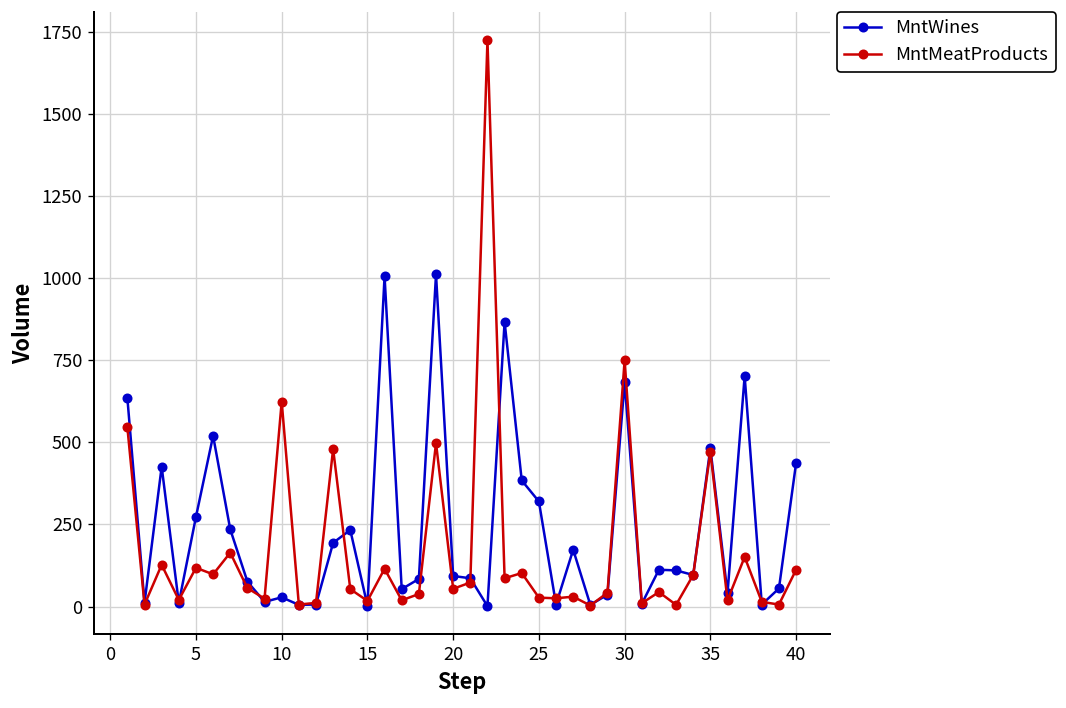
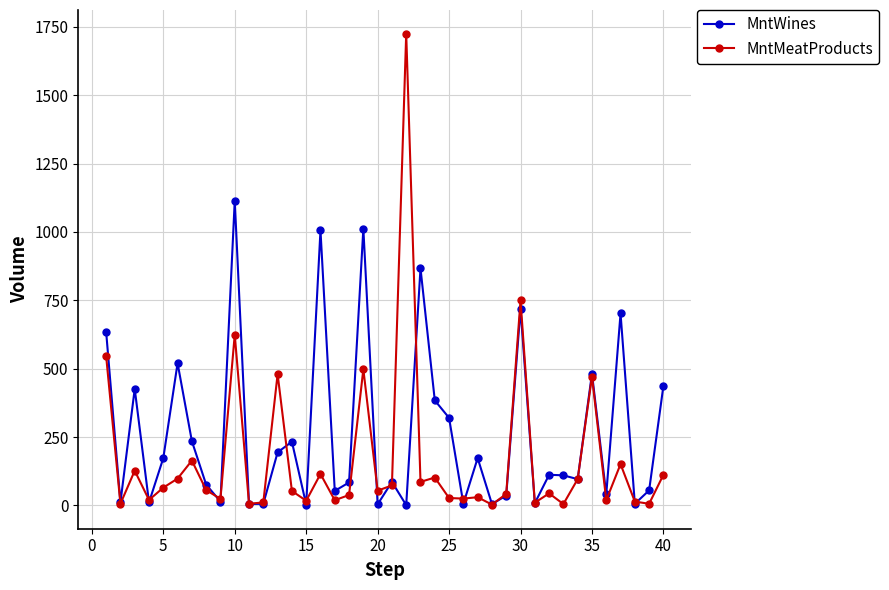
  {
    "MntWines": {
-     "5": 270,
-     "10": 30,
+     "5": 170,
+     "10": 1110,
      "15": 0,
-     "20": 90,
+     "20": 0,
      "25": 320,
-     "30": 680,
+     "30": 720,
      "35": 480,
      "40": 440
    },
    "MntMeatProducts": {
-     "5": 120,
+     "5": 70,
      "10": 620,
      "15": 20,
      "20": 50,
      "25": 30,
      "30": 750,
      "35": 470,
      "40": 110
    }
  }
